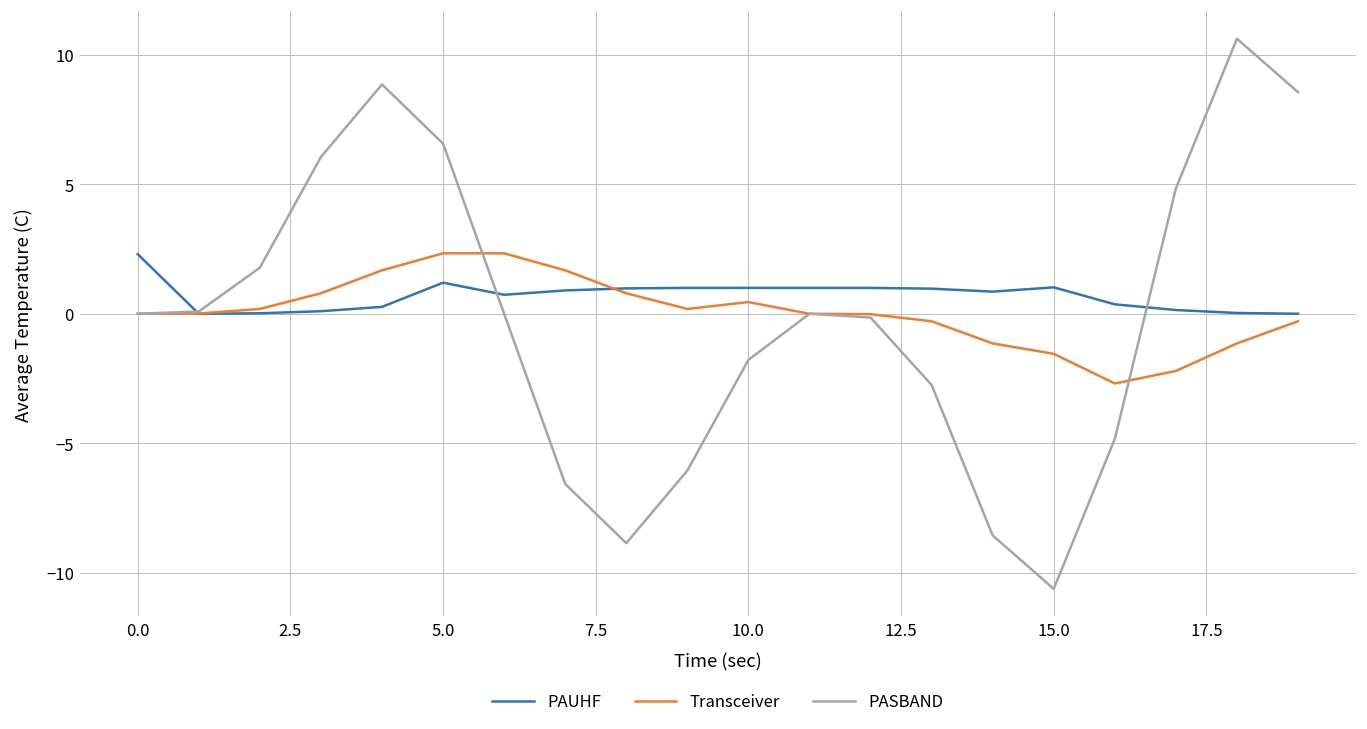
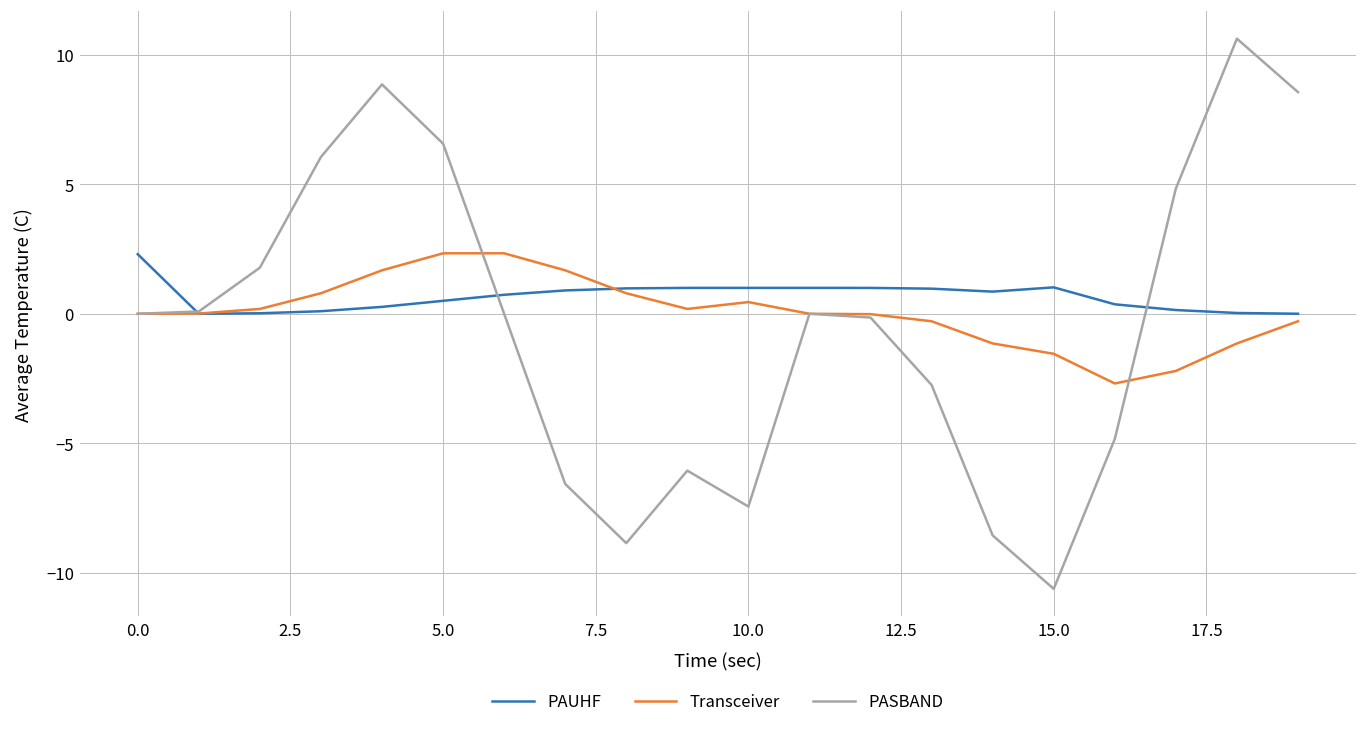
  {
    "PAUHF": {
      "0.0": 2.3,
-     "5.0": 1.2,
+     "5.0": 0.5,
      "10.0": 1.0,
      "15.0": 1.0
    },
    "Transceiver": {
      "5.0": 2.3,
      "10.0": 0.5,
      "15.0": -1.5
    },
    "PASBAND": {
      "5.0": 6.6,
-     "10.0": -1.8,
+     "10.0": -7.4,
      "15.0": -10.6
    }
  }
